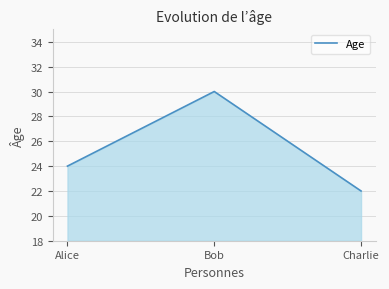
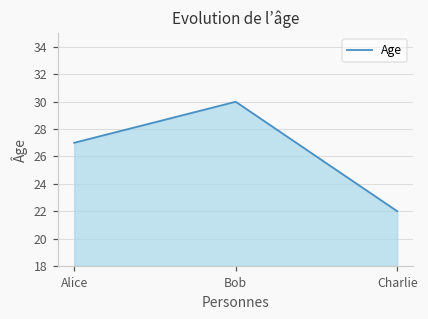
  {
-   "Alice": 24,
+   "Alice": 27,
    "Bob": 30,
    "Charlie": 22
  }
